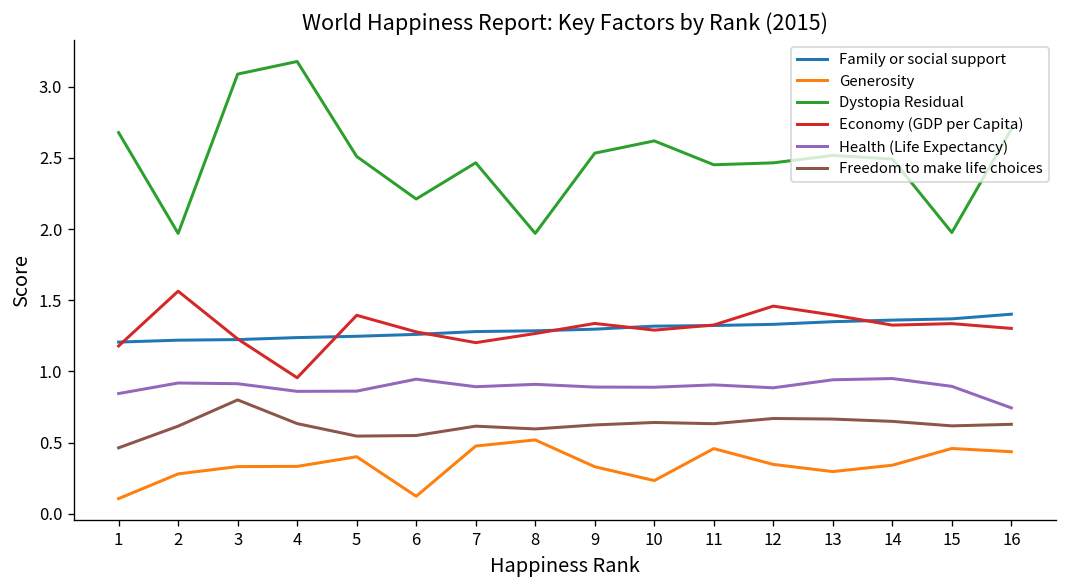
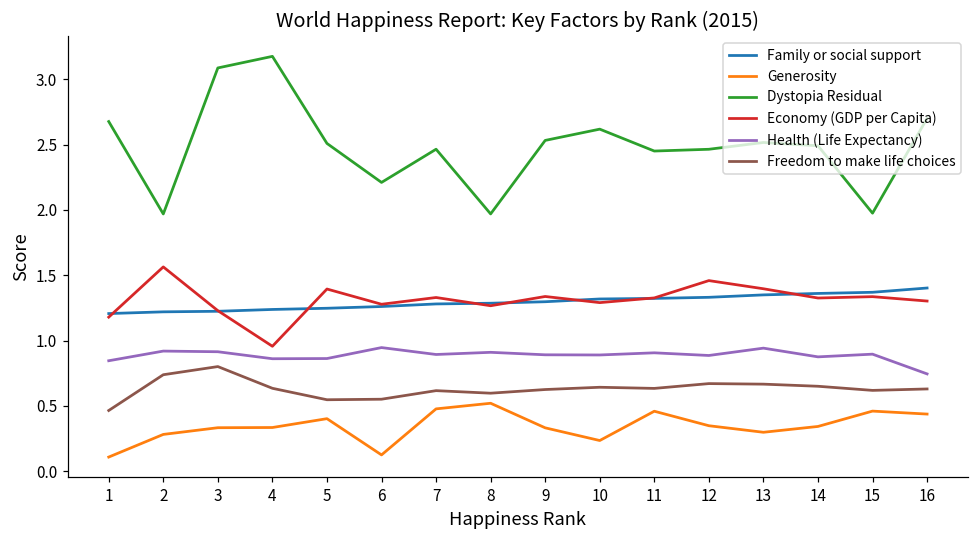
  {
    "Family or social support": {
      "1": 1.21,
      "2": 1.22,
      "4": 1.24,
      "5": 1.25,
      "7": 1.28,
      "9": 1.30,
      "10": 1.32,
      "12": 1.33,
      "13": 1.35,
      "14": 1.36,
      "15": 1.37,
      "16": 1.40
    },
    "Generosity": {
      "1": 0.11,
      "2": 0.28,
      "3": 0.33,
      "4": 0.33,
      "5": 0.40,
      "6": 0.12,
      "7": 0.48,
      "8": 0.52,
      "9": 0.33,
      "10": 0.23,
      "11": 0.46,
      "12": 0.35,
      "13": 0.30,
      "14": 0.34,
      "15": 0.46,
      "16": 0.44
    },
    "Dystopia Residual": {
      "1": 2.68,
      "2": 1.97,
      "3": 3.09,
      "4": 3.18,
      "5": 2.51,
      "6": 2.21,
      "7": 2.47,
      "8": 1.97,
      "9": 2.53,
      "10": 2.62,
      "11": 2.45,
      "12": 2.47,
      "15": 1.98
    },
    "Economy (GDP per Capita)": {
      "1": 1.18,
      "2": 1.56,
      "4": 0.96,
      "5": 1.39,
-     "7": 1.20,
+     "7": 1.33,
      "9": 1.34,
      "10": 1.29,
      "12": 1.46,
      "13": 1.40,
      "14": 1.33,
      "15": 1.34,
      "16": 1.30
    },
    "Health (Life Expectancy)": {
      "1": 0.84,
      "2": 0.92,
      "3": 0.91,
      "4": 0.86,
      "5": 0.86,
      "6": 0.95,
      "7": 0.89,
      "8": 0.91,
      "9": 0.89,
      "10": 0.89,
      "11": 0.91,
      "12": 0.89,
      "13": 0.94,
-     "14": 0.95,
+     "14": 0.87,
      "15": 0.90,
      "16": 0.74
    },
    "Freedom to make life choices": {
      "1": 0.46,
-     "2": 0.62,
+     "2": 0.74,
      "3": 0.80,
      "4": 0.63,
      "5": 0.55,
      "6": 0.55,
      "7": 0.62,
      "8": 0.60,
      "9": 0.62,
      "10": 0.64,
      "11": 0.63,
      "12": 0.67,
      "13": 0.67,
      "14": 0.65,
      "15": 0.62,
      "16": 0.63
    }
  }
